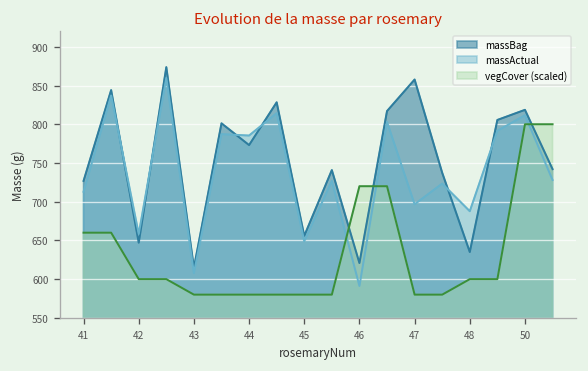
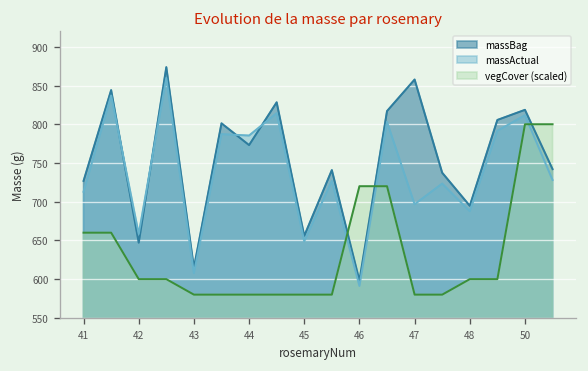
  {
    "massBag": {
      "41": 730,
      "42": 650,
      "43": 610,
      "44": 770,
      "45": 660,
-     "46": 620,
+     "46": 600,
      "47": 860,
-     "48": 640,
+     "48": 690,
      "50": 820
    }
  }
